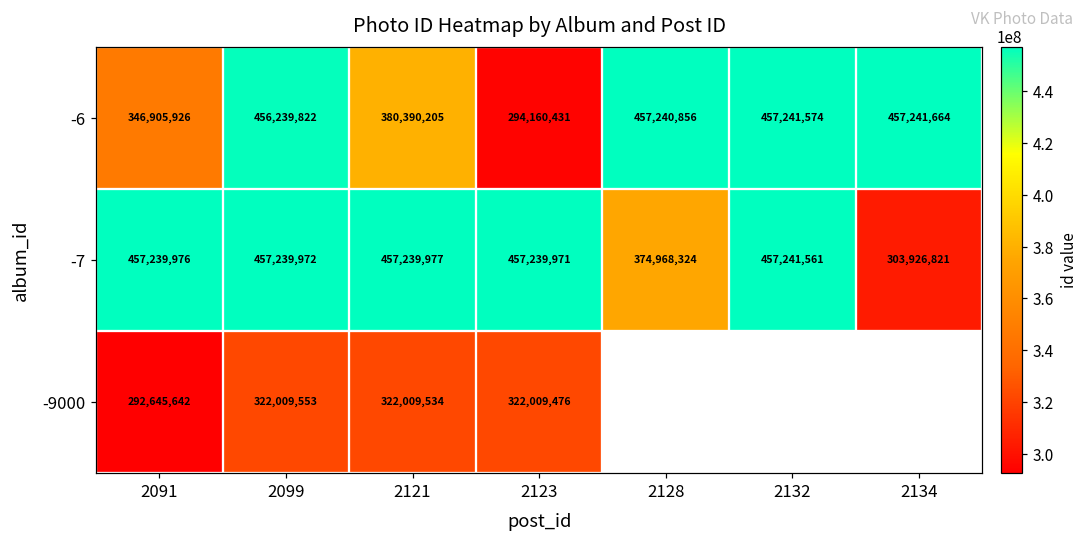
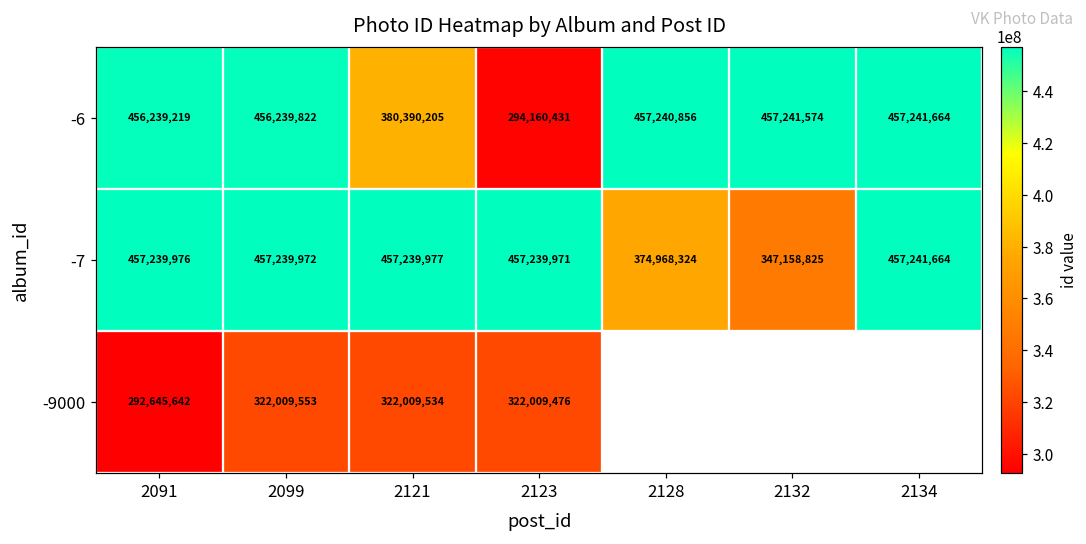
  {
    "-6": {
-     "2091": "346,905,926",
+     "2091": "456,239,219",
      "2099": "456,239,822",
      "2121": "380,390,205",
      "2123": "294,160,431",
      "2128": "457,240,856",
      "2132": "457,241,574",
      "2134": "457,241,664"
    },
    "-7": {
      "2091": "457,239,976",
      "2099": "457,239,972",
      "2121": "457,239,977",
      "2123": "457,239,971",
      "2128": "374,968,324",
-     "2132": "457,241,561",
-     "2134": "303,926,821"
+     "2132": "347,158,825",
+     "2134": "457,241,664"
    },
    "-9000": {
      "2091": "292,645,642",
      "2099": "322,009,553",
      "2121": "322,009,534",
      "2123": "322,009,476"
    }
  }
